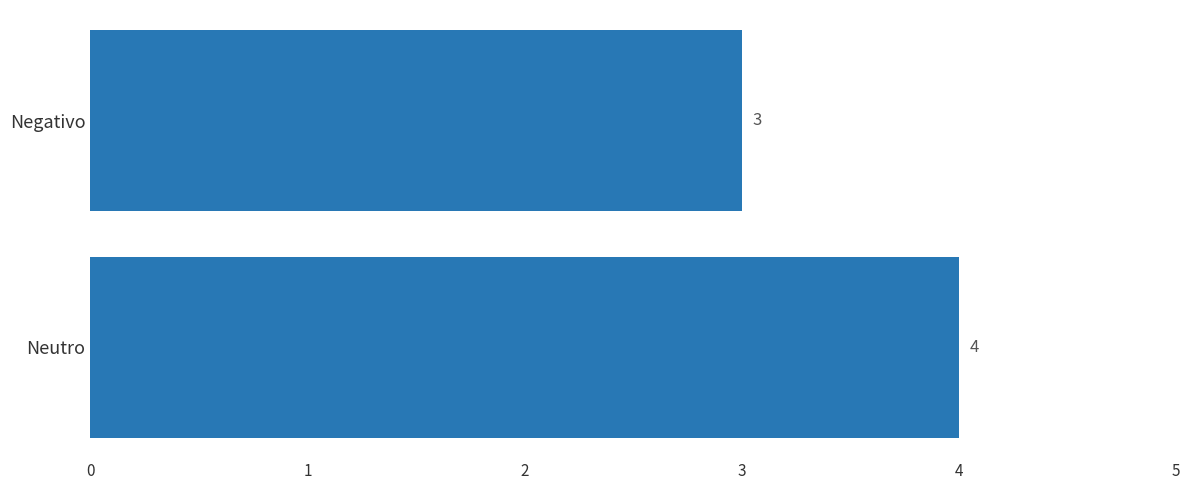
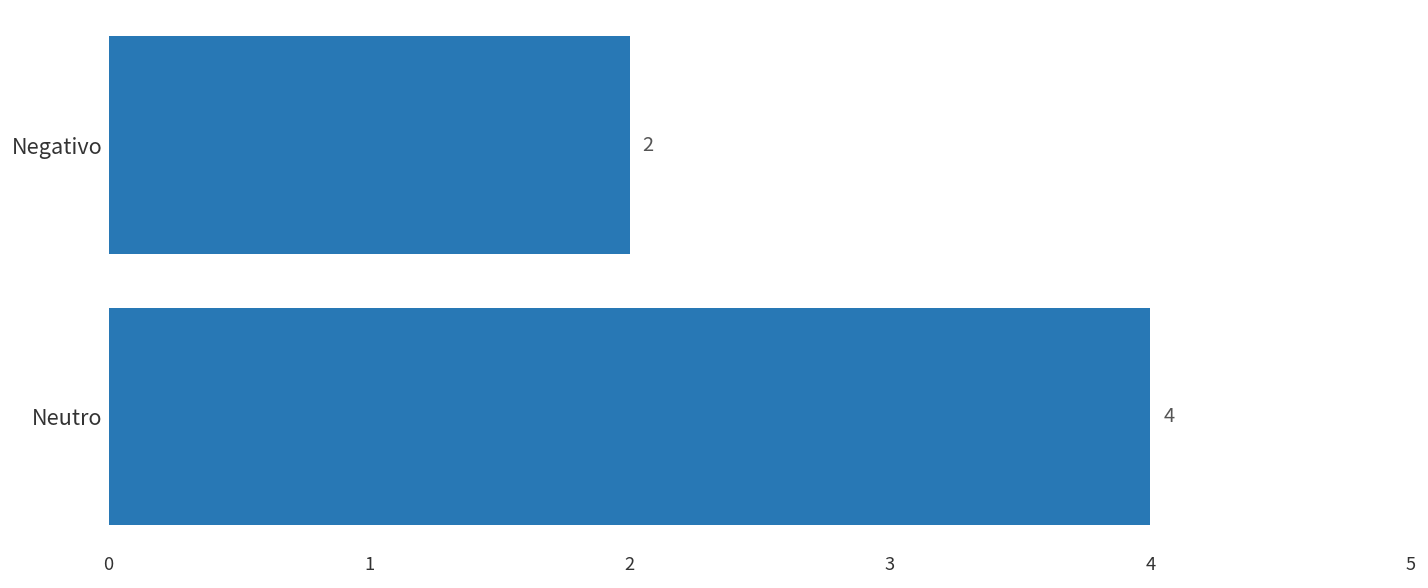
  {
-   "Negativo": 3,
+   "Negativo": 2,
    "Neutro": 4
  }
